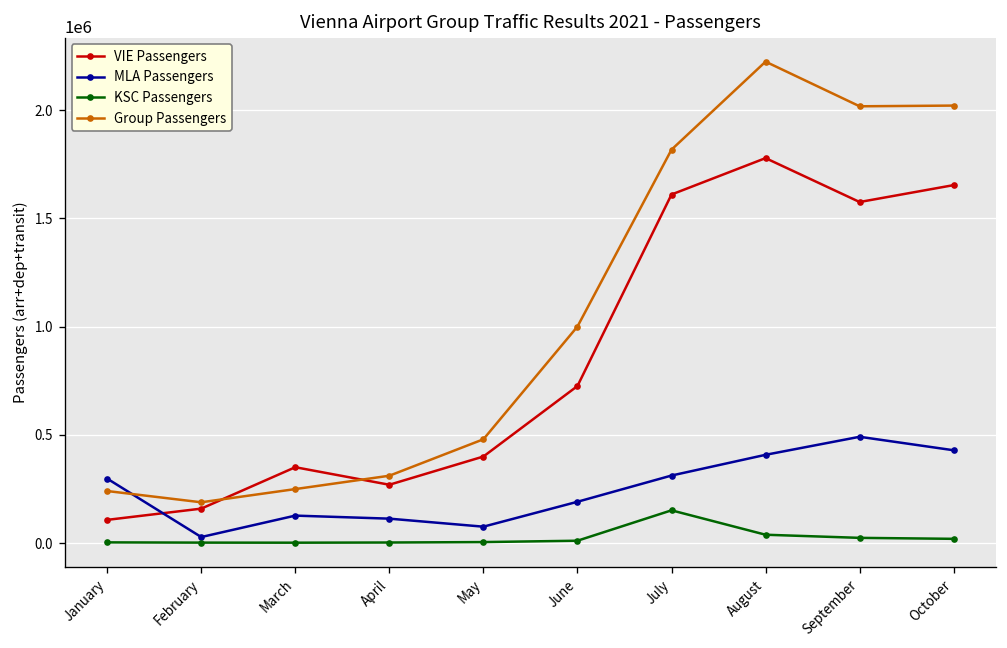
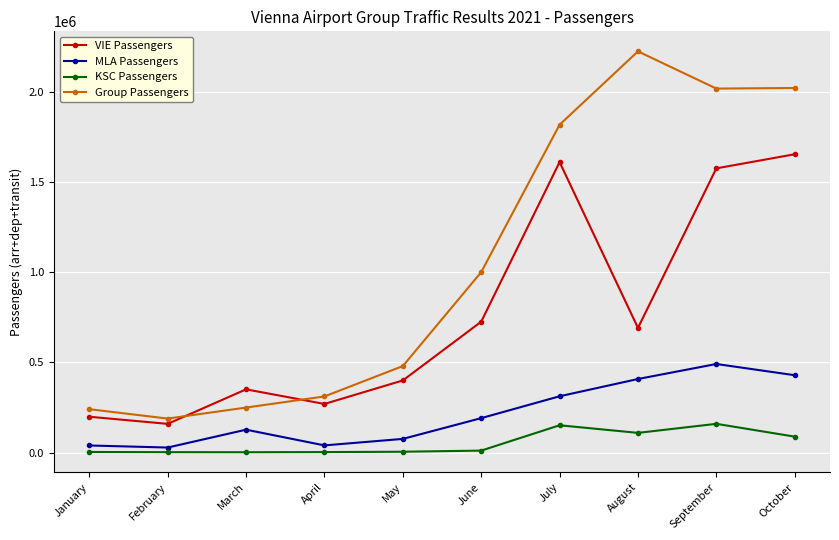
  {
    "VIE Passengers": {
-     "January": 110000,
+     "January": 200000,
      "February": 160000,
      "March": 350000,
      "April": 270000,
      "May": 400000,
      "June": 730000,
      "July": 1610000,
-     "August": 1780000,
+     "August": 690000,
      "September": 1580000,
      "October": 1650000
    },
    "MLA Passengers": {
-     "January": 300000,
+     "January": 40000,
      "February": 30000,
      "March": 130000,
-     "April": 110000,
+     "April": 40000,
      "May": 80000,
      "June": 190000,
      "July": 310000,
      "August": 410000,
      "September": 490000,
      "October": 430000
    },
    "KSC Passengers": {
      "January": 0,
      "February": 0,
      "March": 0,
      "April": 0,
      "May": 0,
      "June": 10000,
      "July": 150000,
-     "August": 40000,
-     "September": 20000,
-     "October": 20000
+     "August": 110000,
+     "September": 160000,
+     "October": 90000
    },
    "Group Passengers": {
      "January": 240000,
      "February": 190000,
      "March": 250000,
      "April": 310000,
      "May": 480000,
      "June": 1000000,
      "July": 1820000,
      "August": 2220000,
      "September": 2020000,
      "October": 2020000
    }
  }
